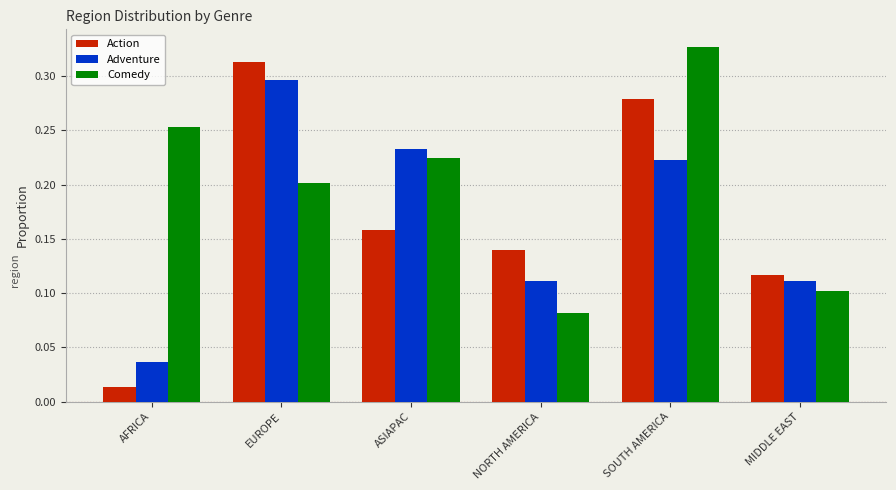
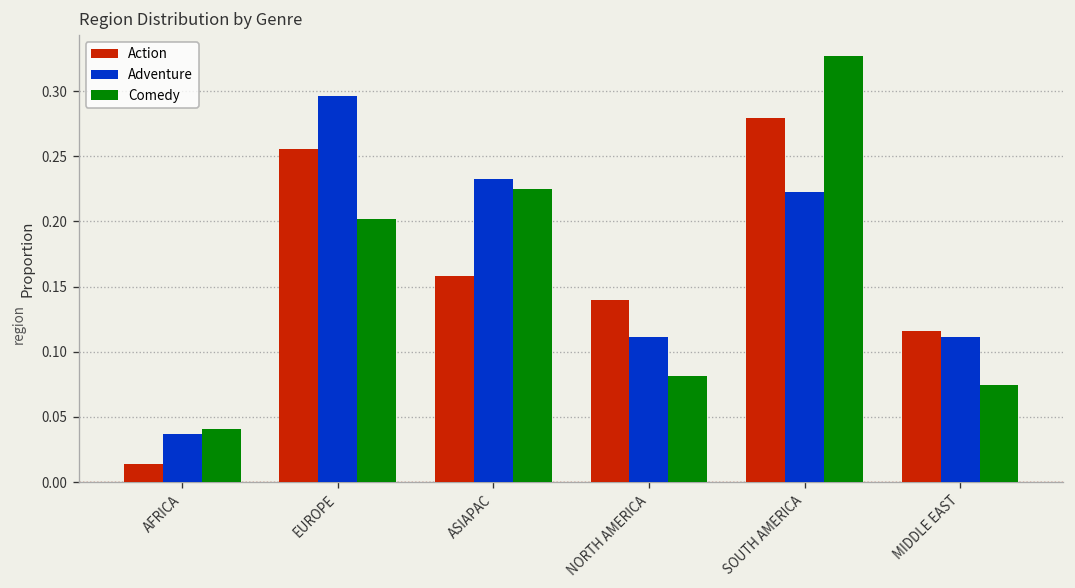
  {
    "Action": {
      "AFRICA": 0.014,
-     "EUROPE": 0.313,
+     "EUROPE": 0.256,
      "ASIAPAC": 0.158,
      "NORTH AMERICA": 0.140,
      "SOUTH AMERICA": 0.279,
      "MIDDLE EAST": 0.116
    },
    "Adventure": {
      "AFRICA": 0.037,
      "EUROPE": 0.296,
      "ASIAPAC": 0.233,
      "NORTH AMERICA": 0.111,
      "SOUTH AMERICA": 0.222,
      "MIDDLE EAST": 0.111
    },
    "Comedy": {
-     "AFRICA": 0.253,
+     "AFRICA": 0.041,
      "EUROPE": 0.202,
      "ASIAPAC": 0.224,
      "NORTH AMERICA": 0.082,
      "SOUTH AMERICA": 0.327,
-     "MIDDLE EAST": 0.102
+     "MIDDLE EAST": 0.074
    }
  }
